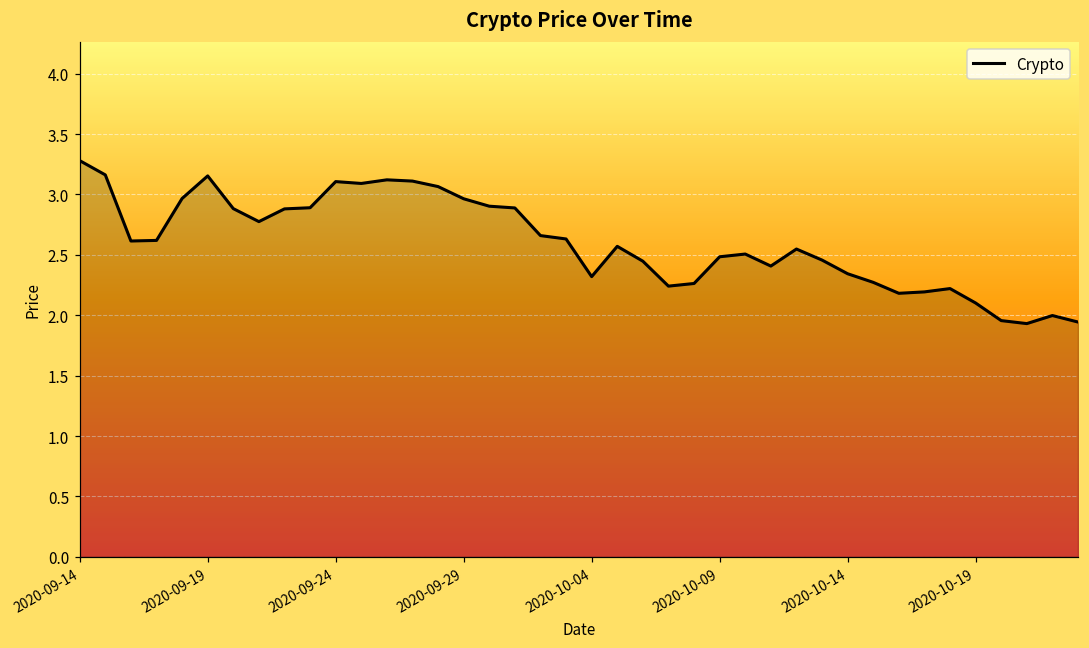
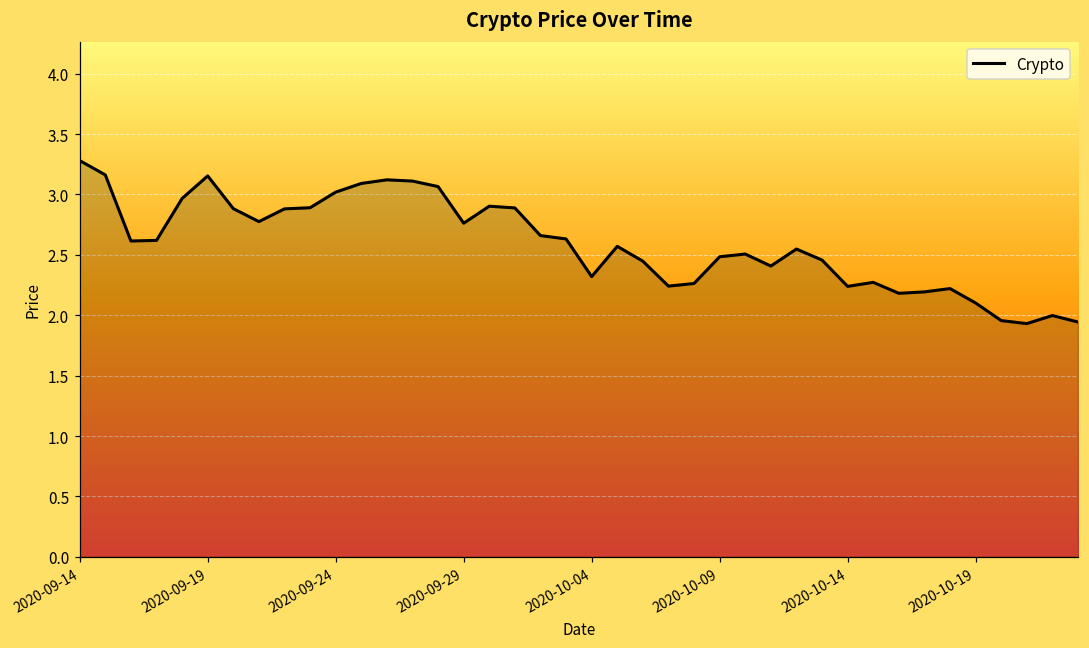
  {
    "2020-09-14": 3.28,
    "2020-09-19": 3.15,
-   "2020-09-24": 3.11,
-   "2020-09-29": 2.96,
+   "2020-09-24": 3.02,
+   "2020-09-29": 2.76,
    "2020-10-04": 2.32,
    "2020-10-09": 2.48,
-   "2020-10-14": 2.34,
+   "2020-10-14": 2.24,
    "2020-10-19": 2.10
  }
